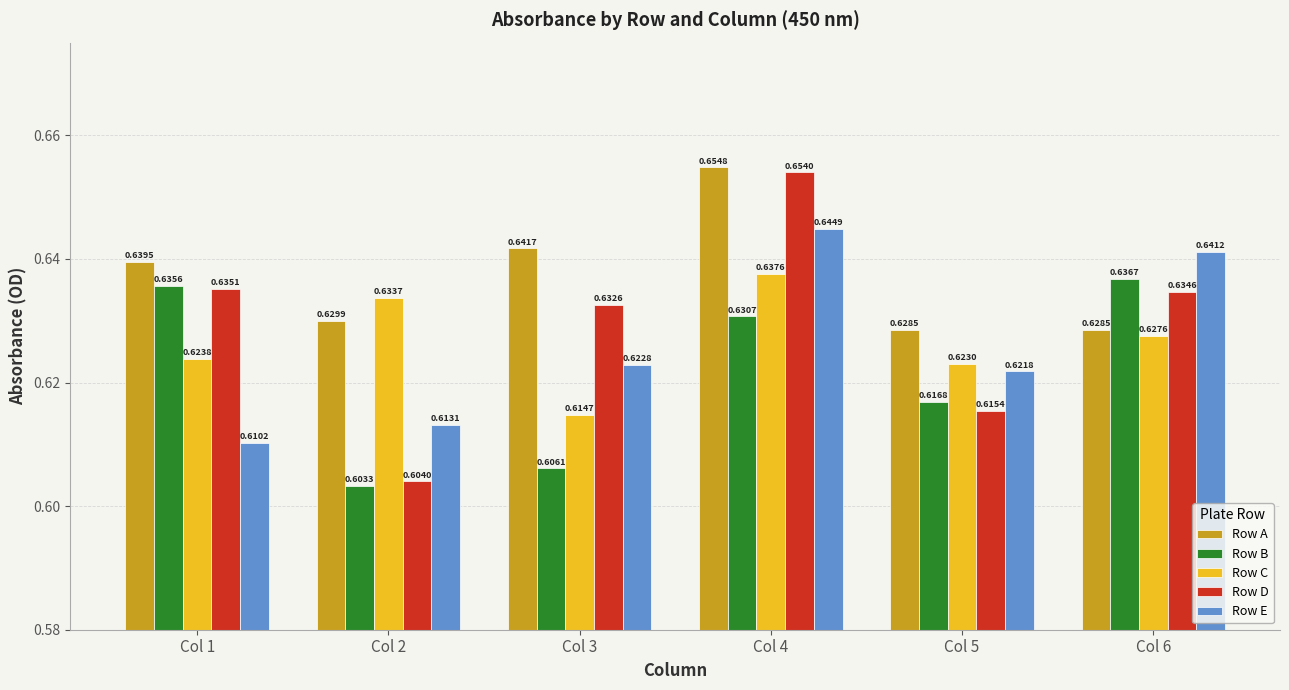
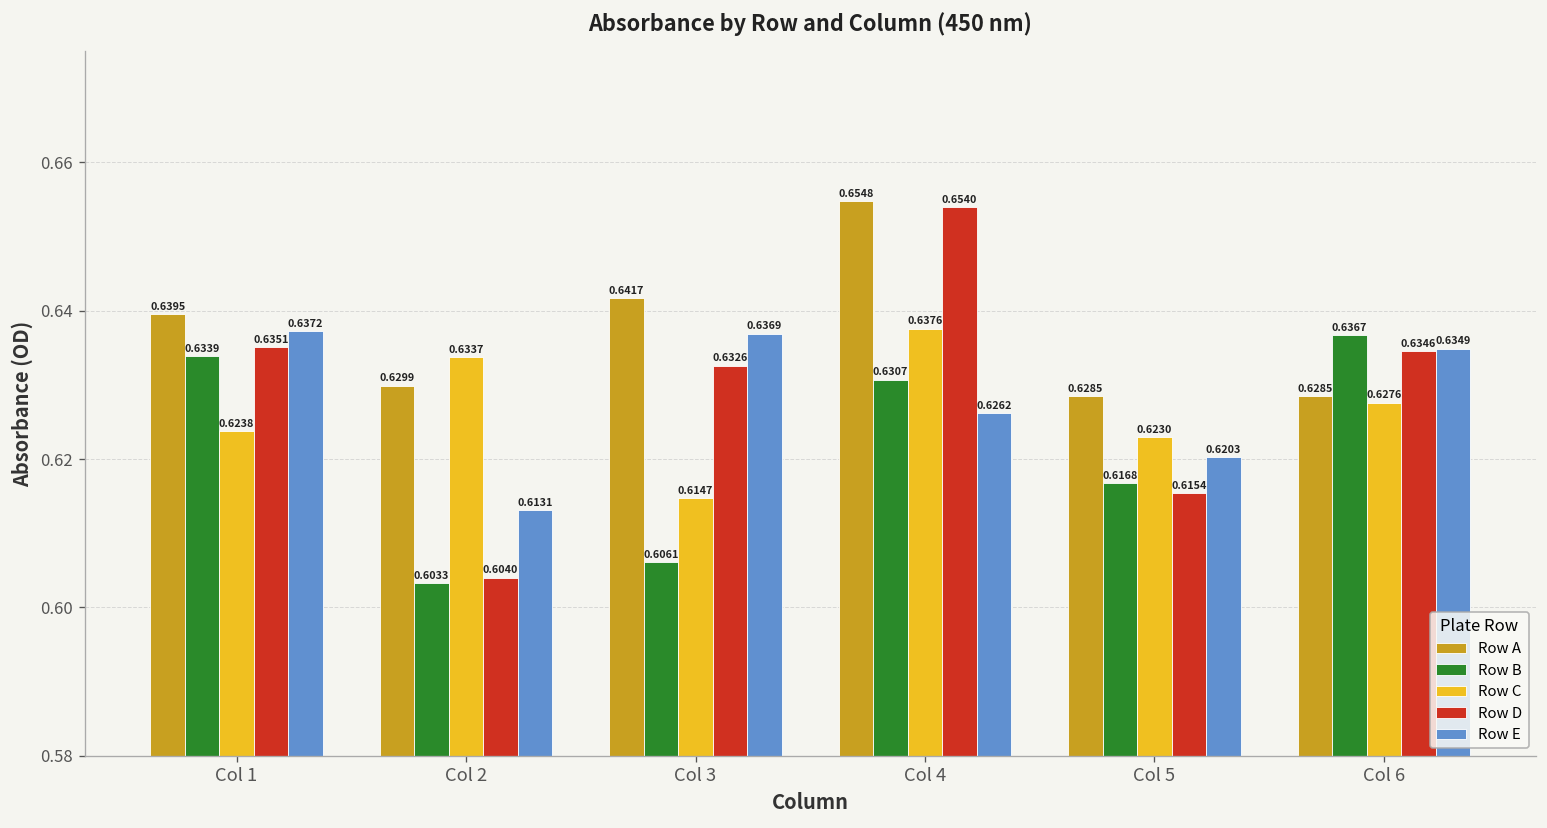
  {
    "Row B": {
-     "Col 1": 0.6356,
+     "Col 1": 0.6339,
      "Col 2": 0.6033,
      "Col 3": 0.6061,
      "Col 4": 0.6307,
      "Col 5": 0.6168,
      "Col 6": 0.6367
    },
    "Row D": {
      "Col 1": 0.6351,
      "Col 2": 0.6040,
      "Col 3": 0.6326,
      "Col 4": 0.6540,
      "Col 5": 0.6154,
      "Col 6": 0.6346
    },
    "Row E": {
-     "Col 1": 0.6102,
+     "Col 1": 0.6372,
      "Col 2": 0.6131,
-     "Col 3": 0.6228,
-     "Col 4": 0.6449,
-     "Col 5": 0.6218,
-     "Col 6": 0.6412
+     "Col 3": 0.6369,
+     "Col 4": 0.6262,
+     "Col 5": 0.6203,
+     "Col 6": 0.6349
    }
  }
